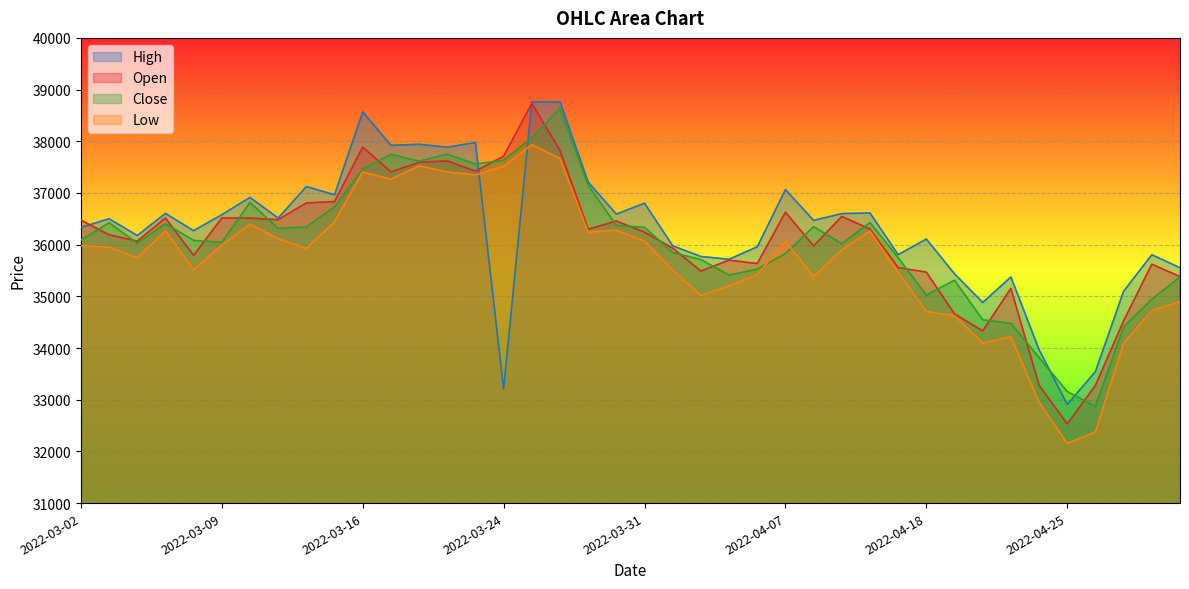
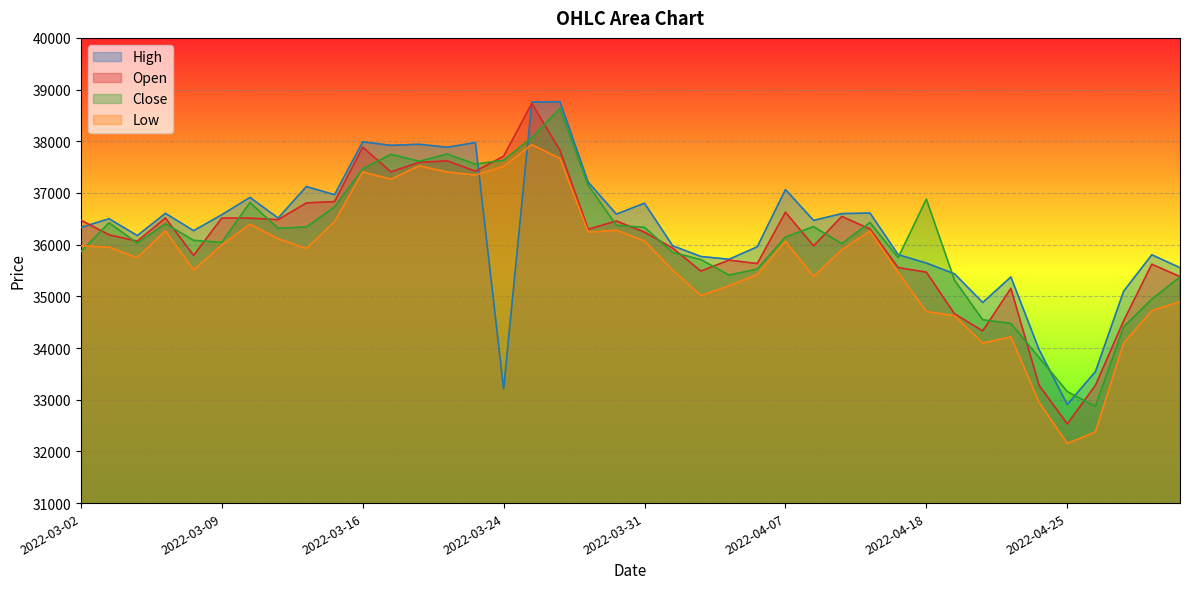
  {
    "High": {
      "2022-03-02": 36300,
      "2022-03-09": 36600,
-     "2022-03-16": 38600,
+     "2022-03-16": 38000,
      "2022-03-24": 33200,
      "2022-03-31": 36800,
      "2022-04-07": 37100,
-     "2022-04-18": 36100,
+     "2022-04-18": 35600,
      "2022-04-25": 32900
    },
    "Close": {
-     "2022-03-02": 36100,
+     "2022-03-02": 35900,
      "2022-03-09": 36000,
      "2022-03-16": 37500,
      "2022-03-24": 37600,
      "2022-03-31": 36300,
-     "2022-04-07": 35800,
-     "2022-04-18": 35000,
+     "2022-04-07": 36100,
+     "2022-04-18": 36900,
      "2022-04-25": 33200
    }
  }
